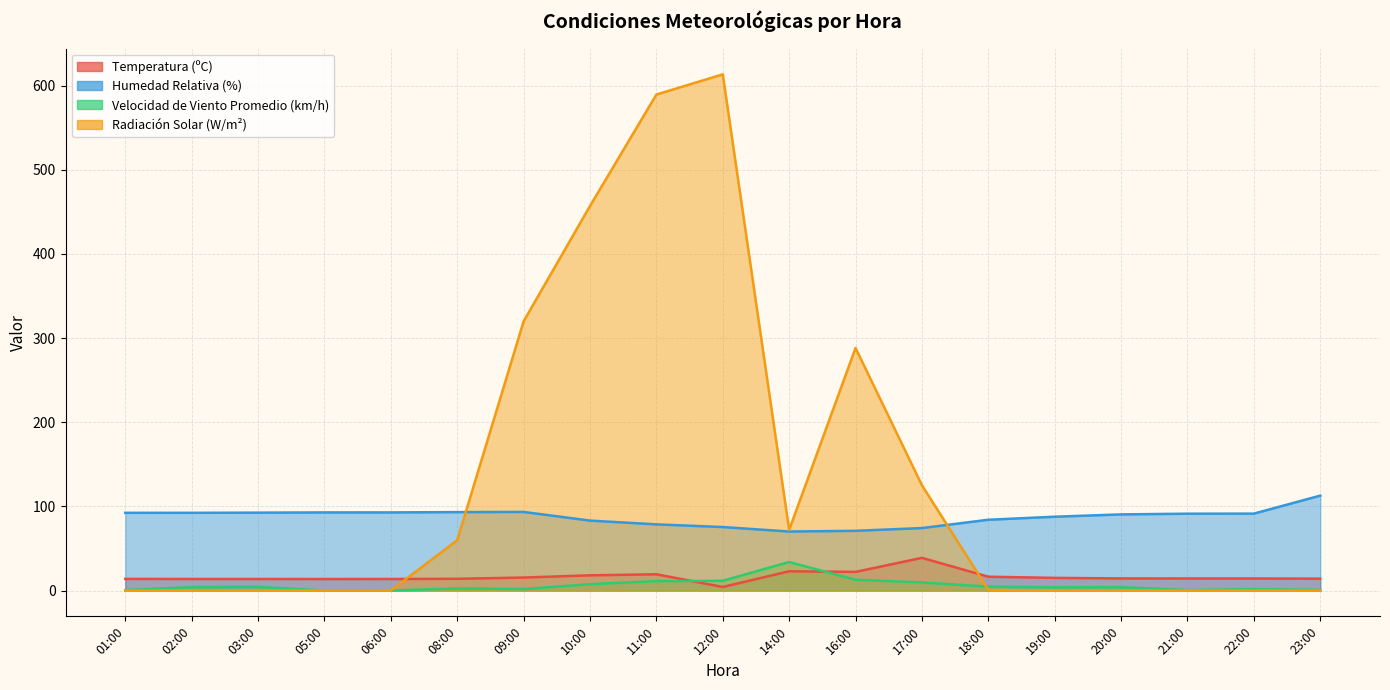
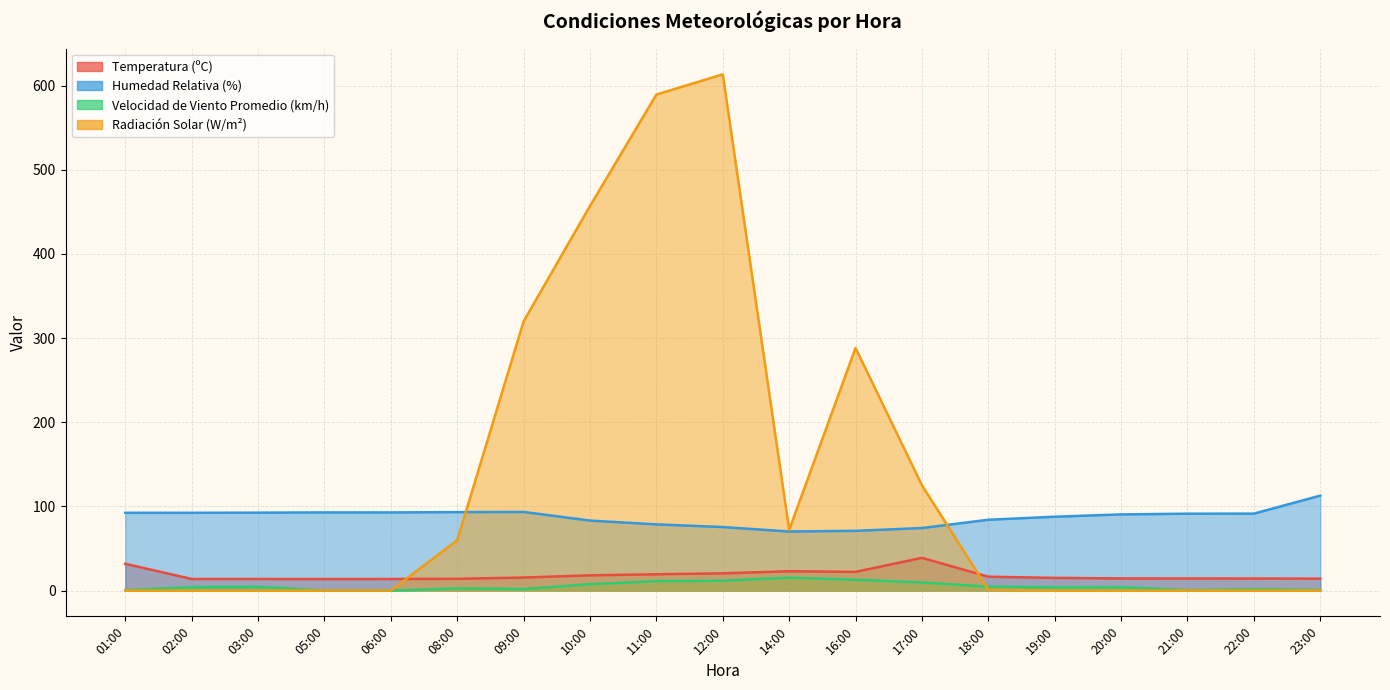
  {
    "Temperatura (ºC)": {
-     "01:00": 10,
+     "01:00": 30,
      "02:00": 10,
      "03:00": 10,
      "05:00": 10,
      "06:00": 10,
      "08:00": 10,
      "09:00": 20,
      "10:00": 20,
      "11:00": 20,
-     "12:00": 0,
+     "12:00": 20,
      "14:00": 20,
      "16:00": 20,
      "17:00": 40,
      "18:00": 20,
      "19:00": 20,
      "20:00": 10,
      "21:00": 10,
      "22:00": 10,
      "23:00": 10
    },
    "Humedad Relativa (%)": {
      "01:00": 90,
      "02:00": 90,
      "03:00": 90,
      "05:00": 90,
      "06:00": 90,
      "08:00": 90,
      "09:00": 90,
      "10:00": 80,
      "11:00": 80,
      "12:00": 80,
      "16:00": 70,
      "17:00": 70,
      "18:00": 80,
      "19:00": 90,
      "20:00": 90,
      "21:00": 90,
      "22:00": 90,
      "23:00": 110
    },
    "Velocidad de Viento Promedio (km/h)": {
      "02:00": 0,
      "03:00": 0,
      "08:00": 0,
      "09:00": 0,
      "10:00": 10,
      "11:00": 10,
      "12:00": 10,
-     "14:00": 30,
+     "14:00": 20,
      "16:00": 10,
      "17:00": 10,
      "18:00": 0,
      "19:00": 0,
      "20:00": 0
    },
    "Radiación Solar (W/m²)": {
      "02:00": 0,
      "03:00": 0,
      "08:00": 60,
      "09:00": 320,
      "10:00": 460,
      "11:00": 590,
      "12:00": 610,
      "16:00": 290,
      "17:00": 130,
      "18:00": 0,
      "19:00": 0,
      "20:00": 0
    }
  }
